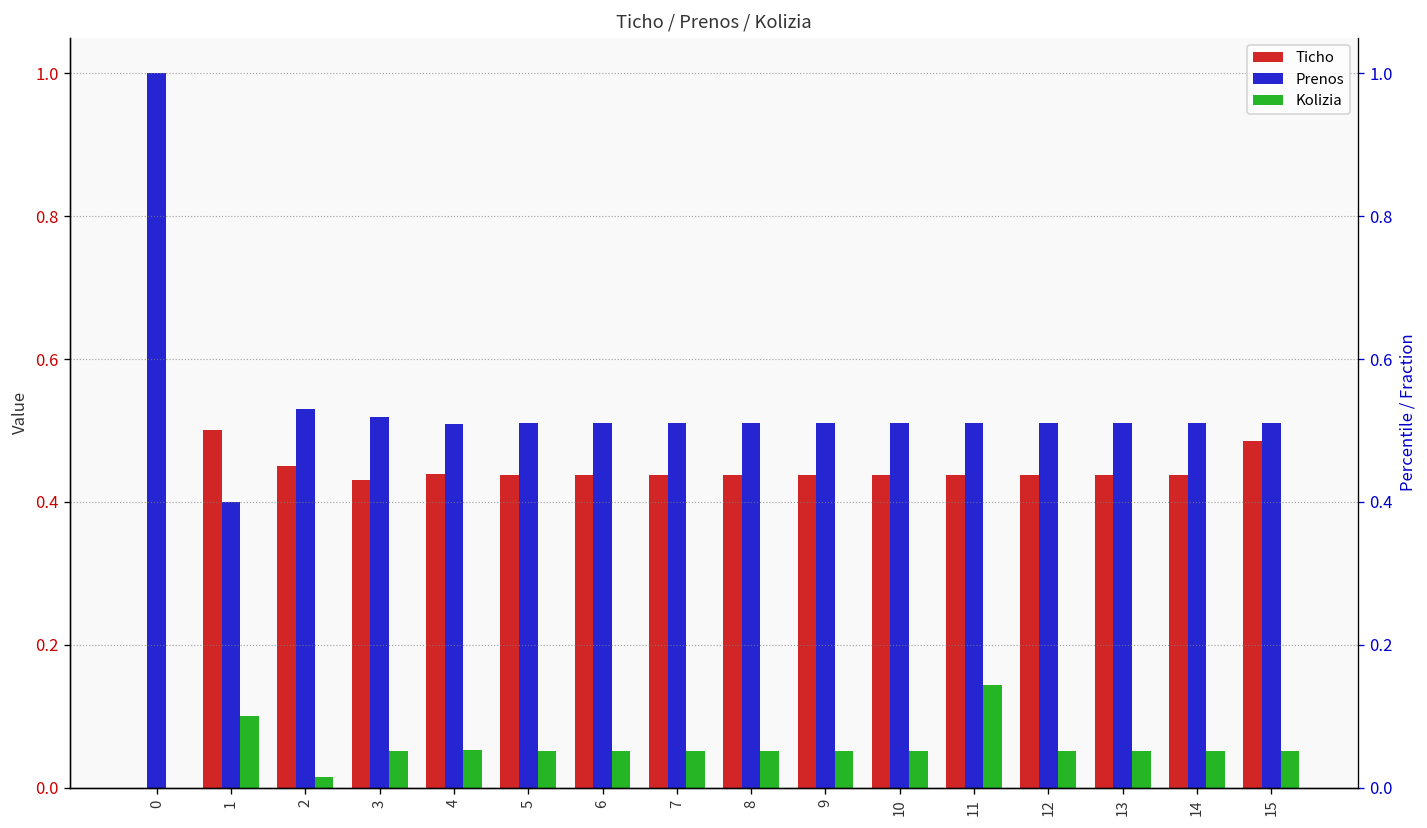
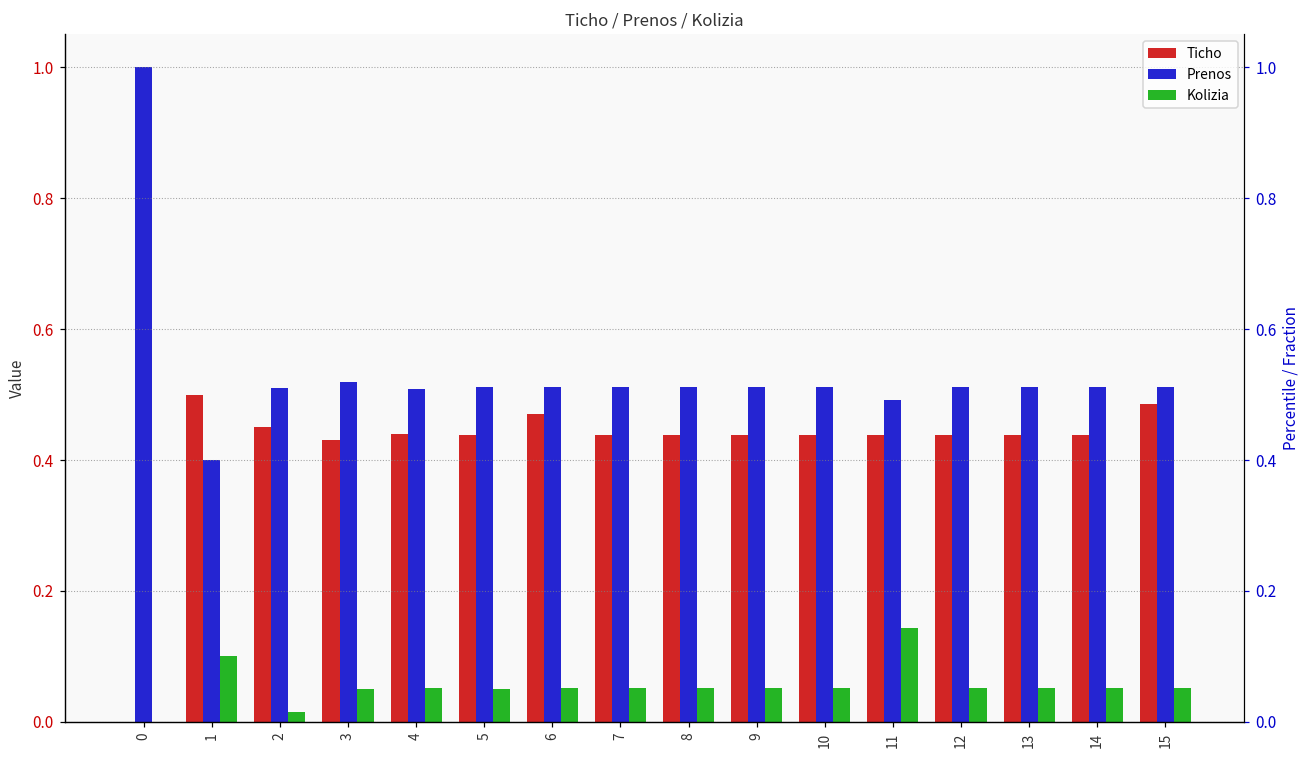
  {
    "Ticho": {
      "0": 0.00,
      "1": 0.50,
      "2": 0.45,
      "3": 0.43,
      "4": 0.44,
      "5": 0.44,
-     "6": 0.44,
+     "6": 0.47,
      "7": 0.44,
      "8": 0.44,
      "9": 0.44,
      "10": 0.44,
      "11": 0.44,
      "12": 0.44,
      "13": 0.44,
      "14": 0.44,
      "15": 0.49
    },
    "Prenos": {
      "0": 1.00,
      "1": 0.40,
-     "2": 0.53,
+     "2": 0.51,
      "3": 0.52,
      "4": 0.51,
      "5": 0.51,
      "6": 0.51,
      "7": 0.51,
      "8": 0.51,
      "9": 0.51,
      "10": 0.51,
-     "11": 0.51,
+     "11": 0.49,
      "12": 0.51,
      "13": 0.51,
      "14": 0.51,
      "15": 0.51
    },
    "Kolizia": {
      "0": 0.00,
      "1": 0.10,
      "2": 0.01,
      "3": 0.05,
      "4": 0.05,
      "5": 0.05,
      "6": 0.05,
      "7": 0.05,
      "8": 0.05,
      "9": 0.05,
      "10": 0.05,
      "11": 0.14,
      "12": 0.05,
      "13": 0.05,
      "14": 0.05,
      "15": 0.05
    }
  }
